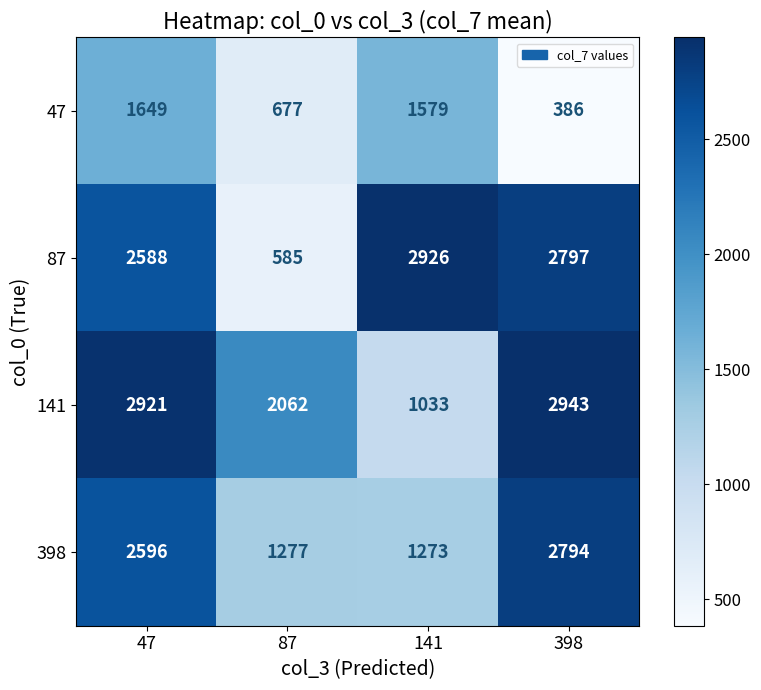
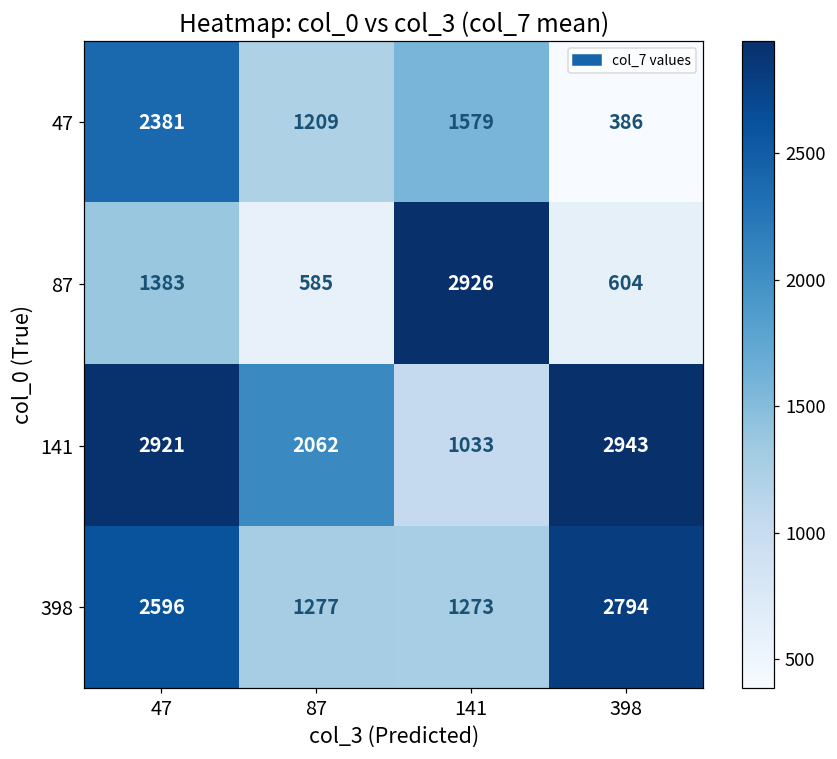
  {
    "47": {
-     "47": 1649,
-     "87": 677,
+     "47": 2381,
+     "87": 1209,
      "141": 1579,
      "398": 386
    },
    "87": {
-     "47": 2588,
+     "47": 1383,
      "87": 585,
      "141": 2926,
-     "398": 2797
+     "398": 604
    },
    "141": {
      "47": 2921,
      "87": 2062,
      "141": 1033,
      "398": 2943
    },
    "398": {
      "47": 2596,
      "87": 1277,
      "141": 1273,
      "398": 2794
    }
  }
